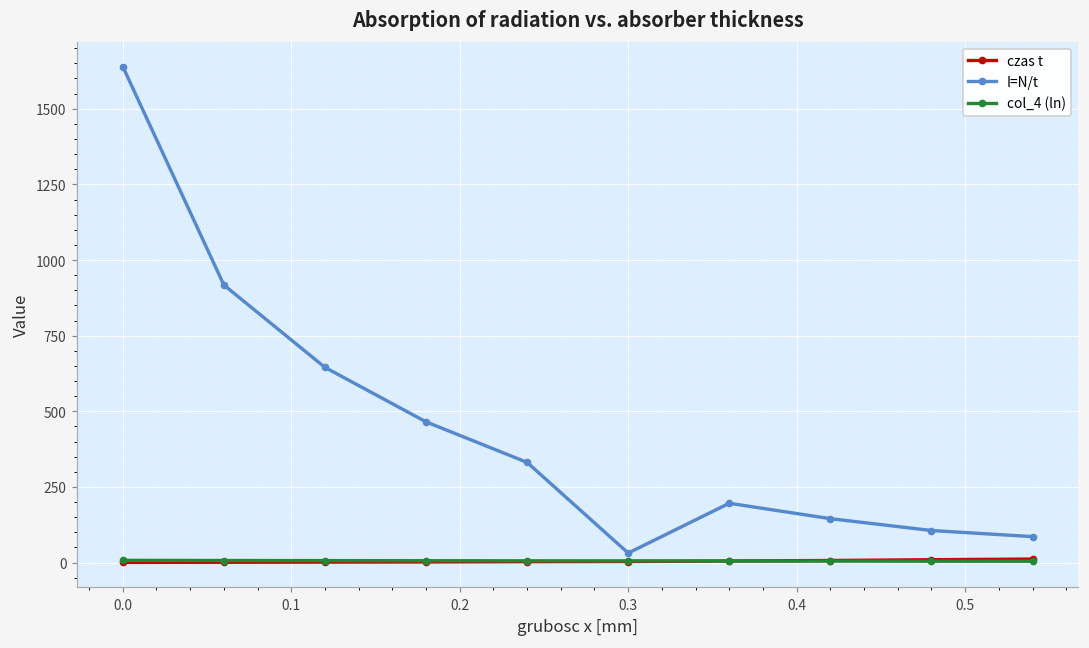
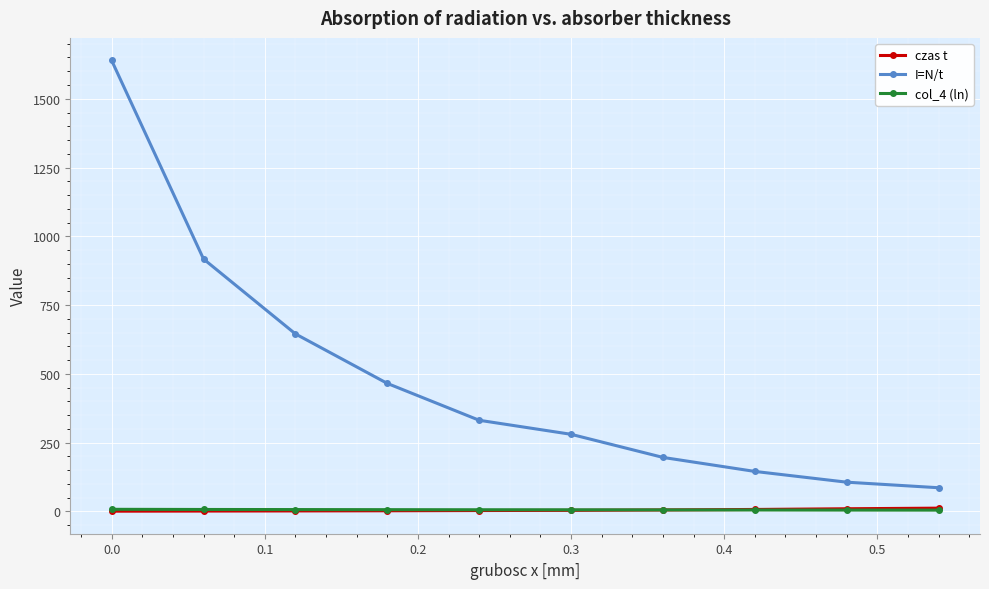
  {
    "I=N/t": {
      "0.0": 1640,
-     "0.3": 30
+     "0.3": 280
    }
  }
